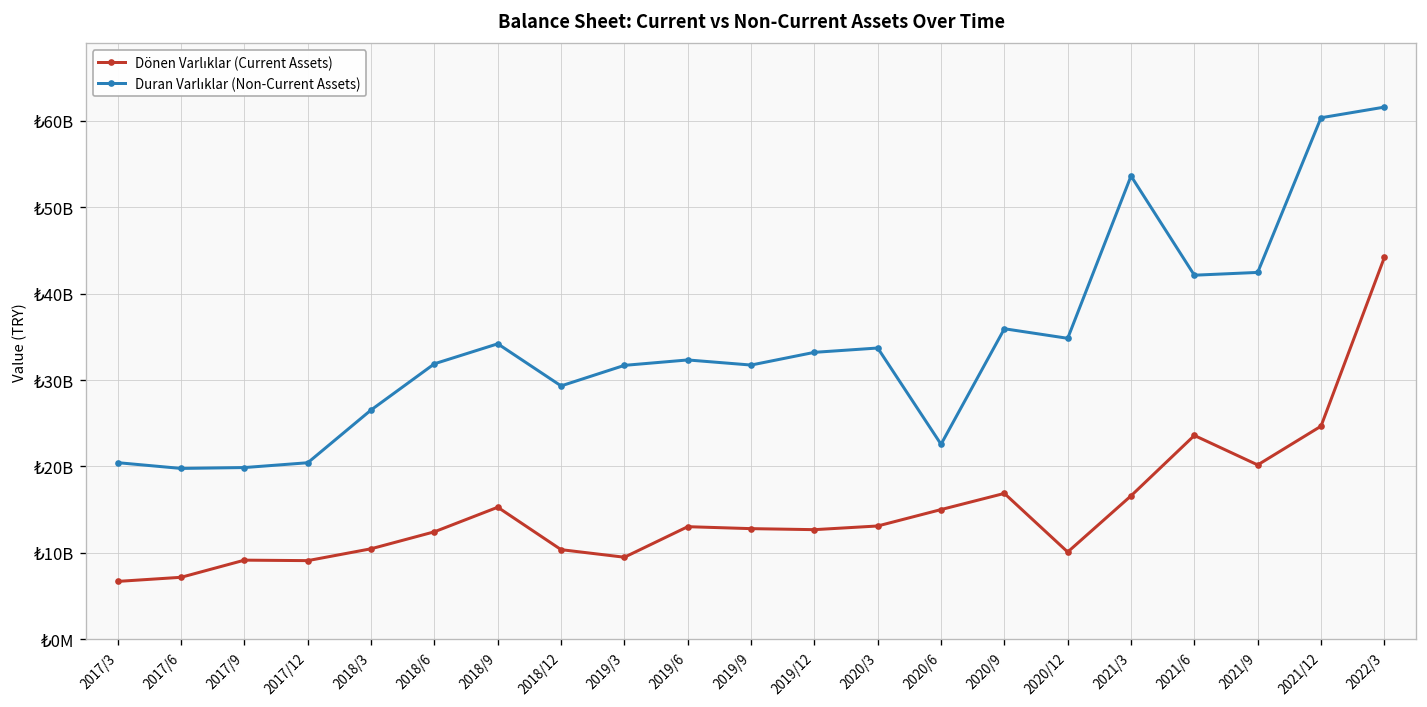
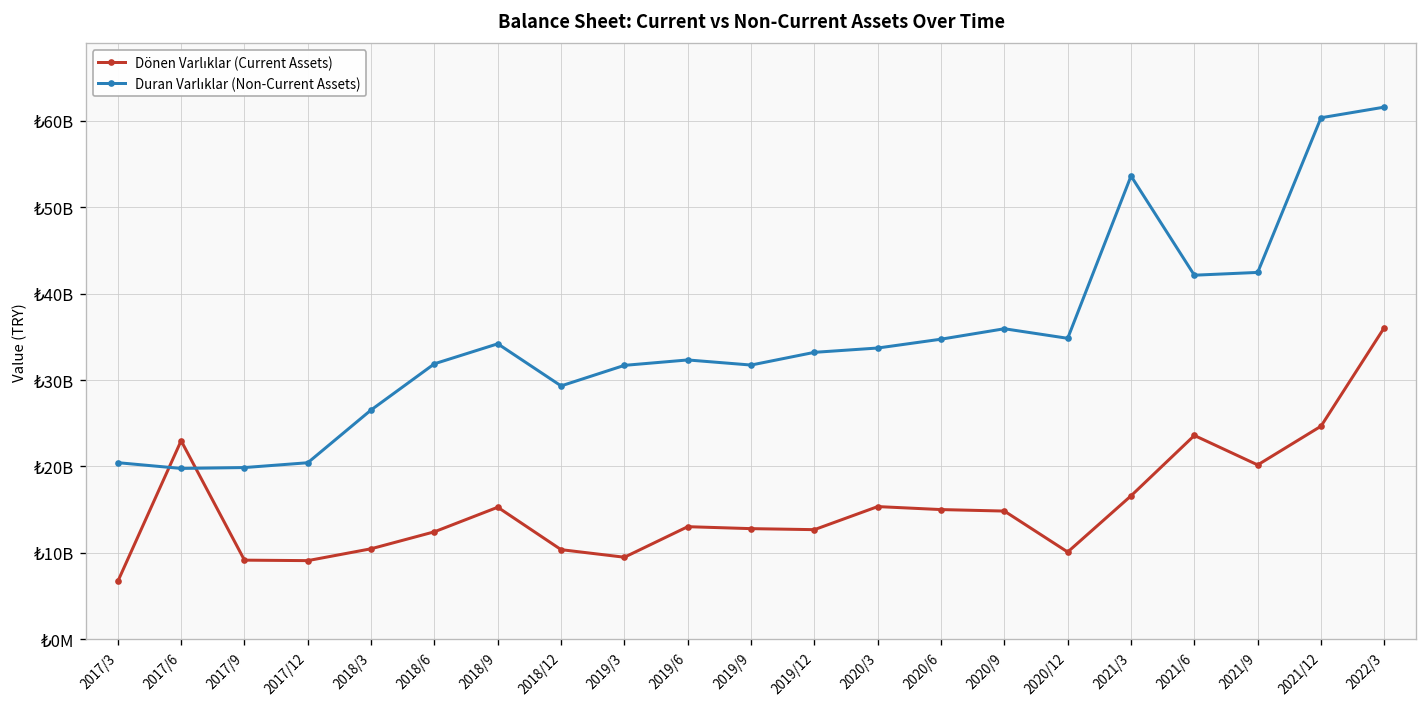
  {
    "Dönen Varlıklar (Current Assets)": {
      "2017/3": "₺7000000000",
-     "2017/6": "₺7000000000",
+     "2017/6": "₺23000000000",
      "2017/9": "₺9000000000",
      "2017/12": "₺9000000000",
      "2018/3": "₺10000000000",
      "2018/6": "₺12000000000",
      "2018/9": "₺15000000000",
      "2018/12": "₺10000000000",
      "2019/3": "₺9000000000",
      "2019/6": "₺13000000000",
      "2019/9": "₺13000000000",
      "2019/12": "₺13000000000",
-     "2020/3": "₺13000000000",
+     "2020/3": "₺15000000000",
      "2020/6": "₺15000000000",
-     "2020/9": "₺17000000000",
+     "2020/9": "₺15000000000",
      "2020/12": "₺10000000000",
      "2021/3": "₺17000000000",
      "2021/6": "₺24000000000",
      "2021/9": "₺20000000000",
      "2021/12": "₺25000000000",
-     "2022/3": "₺44000000000"
+     "2022/3": "₺36000000000"
    },
    "Duran Varlıklar (Non-Current Assets)": {
      "2017/3": "₺20000000000",
      "2017/6": "₺20000000000",
      "2017/9": "₺20000000000",
      "2017/12": "₺20000000000",
      "2018/3": "₺27000000000",
      "2018/6": "₺32000000000",
      "2018/9": "₺34000000000",
      "2018/12": "₺29000000000",
      "2019/3": "₺32000000000",
      "2019/6": "₺32000000000",
      "2019/9": "₺32000000000",
      "2019/12": "₺33000000000",
      "2020/3": "₺34000000000",
-     "2020/6": "₺23000000000",
+     "2020/6": "₺35000000000",
      "2020/9": "₺36000000000",
      "2020/12": "₺35000000000",
      "2021/3": "₺54000000000",
      "2021/6": "₺42000000000",
      "2021/9": "₺42000000000",
      "2021/12": "₺60000000000",
      "2022/3": "₺62000000000"
    }
  }
